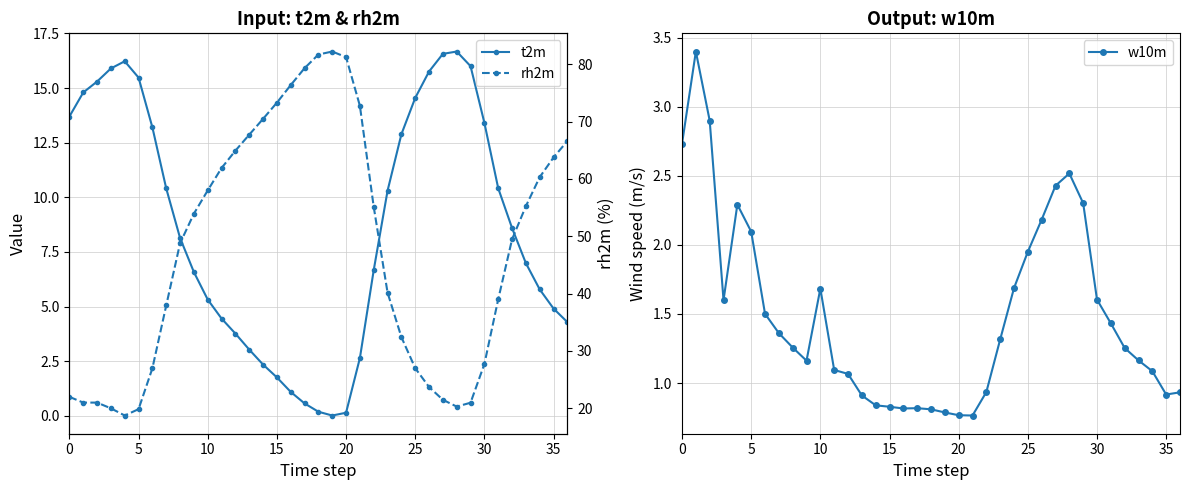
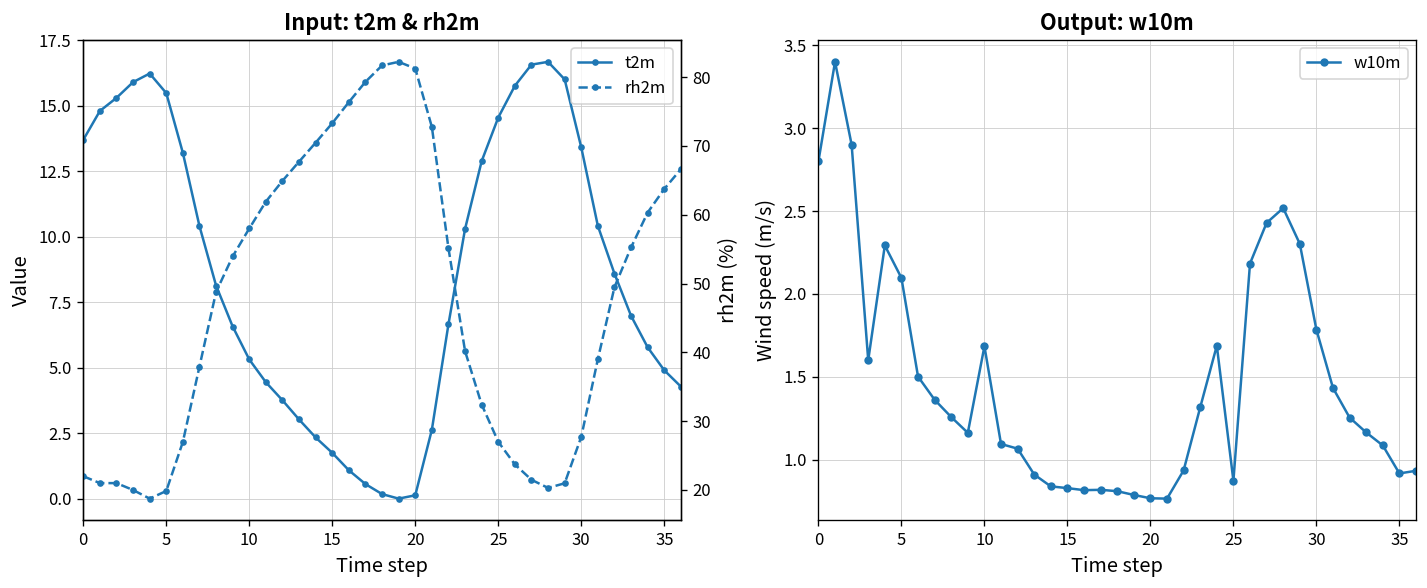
  {
    "Output: w10m": {
-     "0": 2.73,
+     "0": 2.80,
      "5": 2.10,
      "10": 1.68,
      "15": 0.83,
      "20": 0.77,
-     "25": 1.95,
-     "30": 1.60,
+     "25": 0.87,
+     "30": 1.78,
      "35": 0.92
    }
  }
